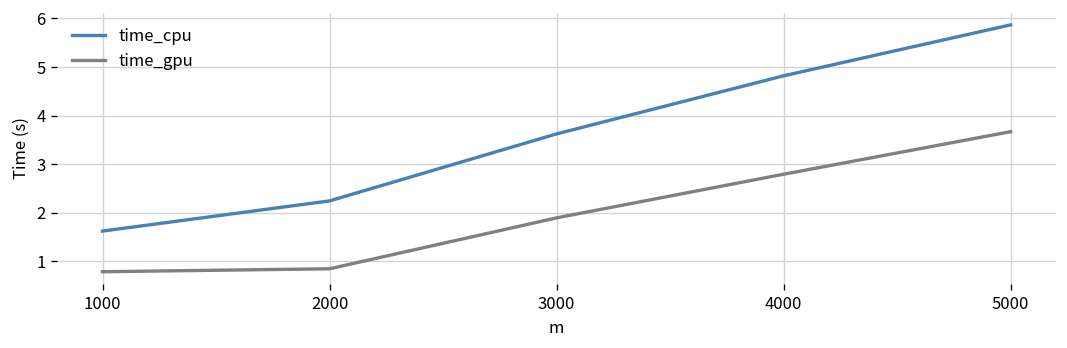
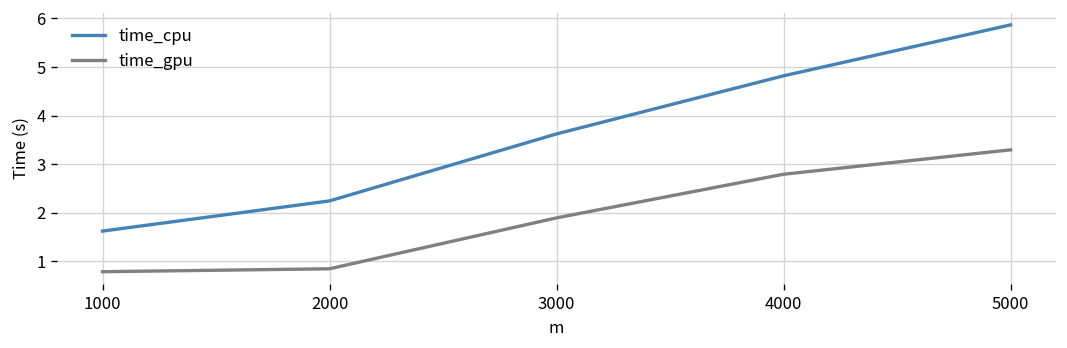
  {
    "time_cpu": {
      "1000": 1.6,
      "2000": 2.2,
      "3000": 3.6,
      "4000": 4.8,
      "5000": 5.9
    },
    "time_gpu": {
      "1000": 0.8,
      "2000": 0.8,
      "3000": 1.9,
      "4000": 2.8,
-     "5000": 3.7
+     "5000": 3.3
    }
  }
